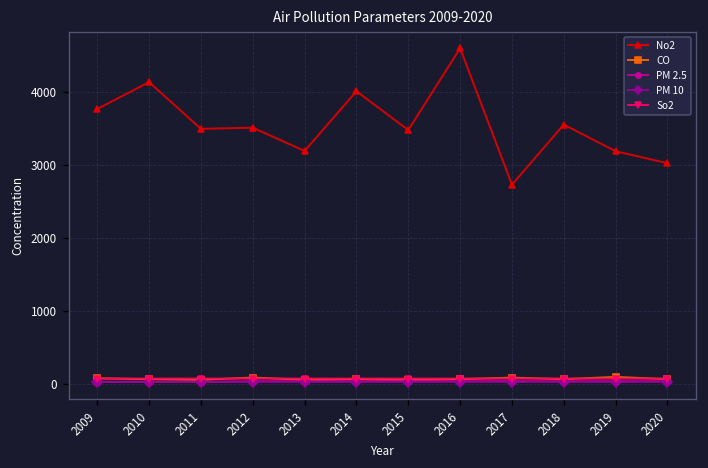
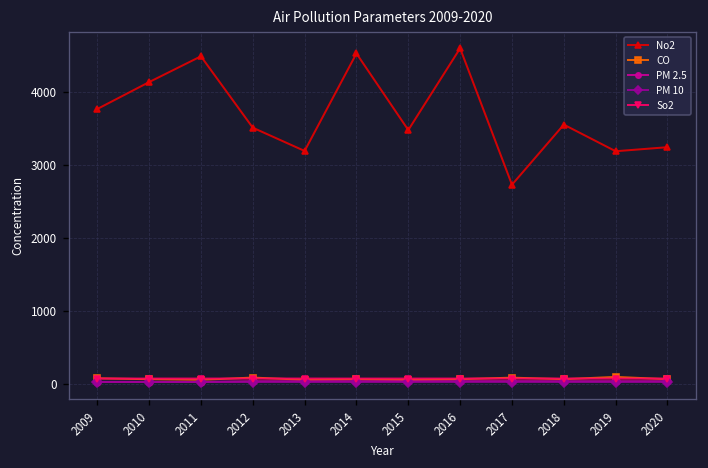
  {
    "No2": {
      "2009": 3800,
      "2010": 4100,
-     "2011": 3500,
+     "2011": 4500,
      "2012": 3500,
      "2013": 3200,
-     "2014": 4000,
+     "2014": 4500,
      "2015": 3500,
      "2016": 4600,
      "2017": 2700,
      "2018": 3600,
      "2019": 3200,
-     "2020": 3000
+     "2020": 3200
    },
    "PM 10": {
      "2009": 0,
      "2012": 0,
      "2017": 0,
      "2019": 0
    }
  }
